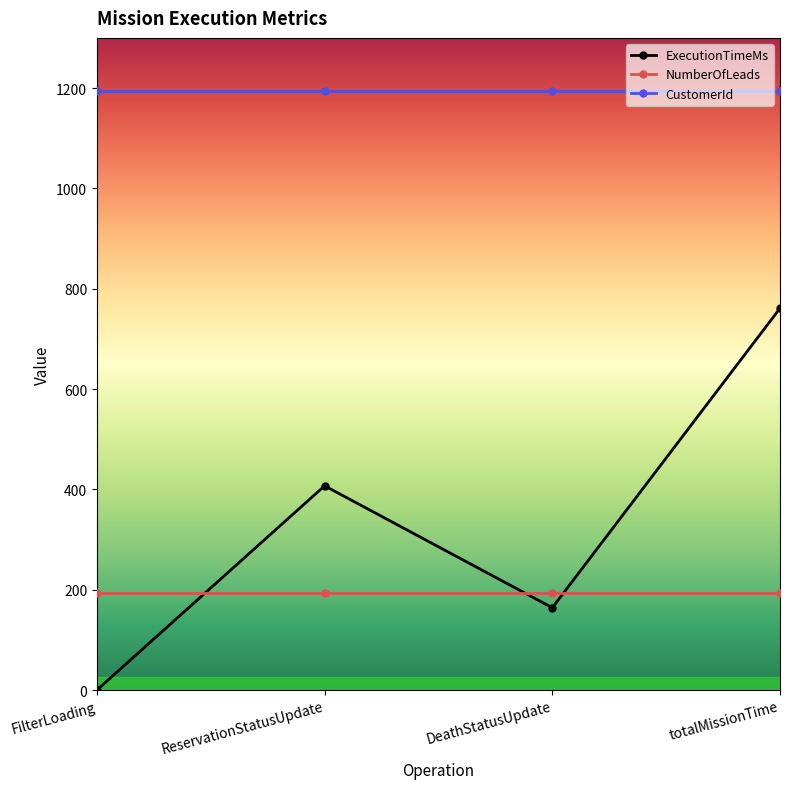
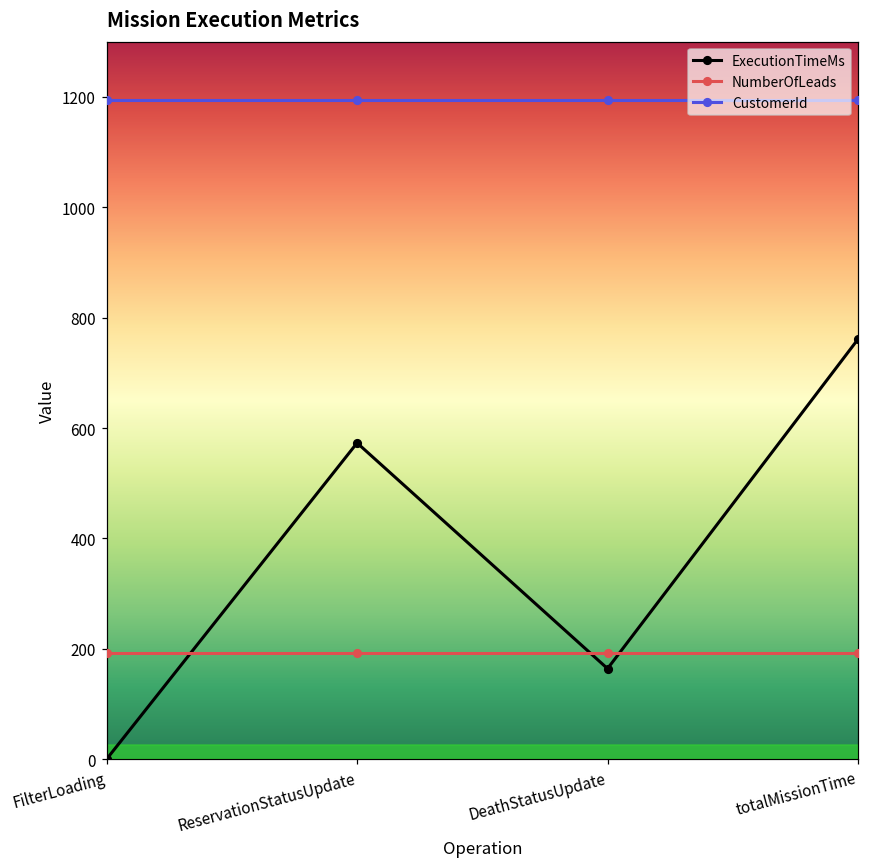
  {
    "ExecutionTimeMs": {
-     "ReservationStatusUpdate": 410,
+     "ReservationStatusUpdate": 570,
      "DeathStatusUpdate": 160,
      "totalMissionTime": 760
    },
    "NumberOfLeads": {
      "FilterLoading": 190,
      "ReservationStatusUpdate": 190,
      "DeathStatusUpdate": 190,
      "totalMissionTime": 190
    },
    "CustomerId": {
      "FilterLoading": 1190,
      "ReservationStatusUpdate": 1190,
      "DeathStatusUpdate": 1190,
      "totalMissionTime": 1190
    }
  }
